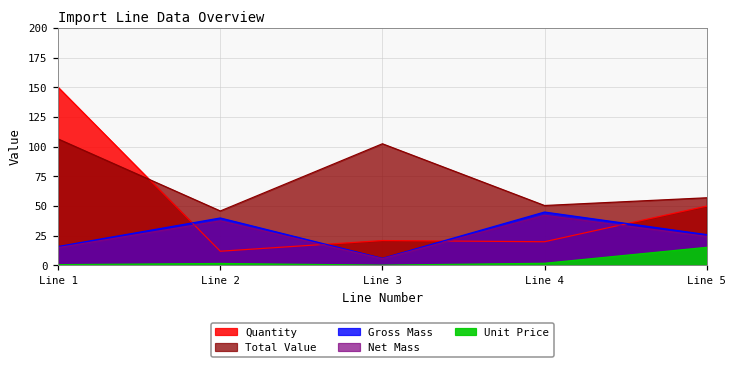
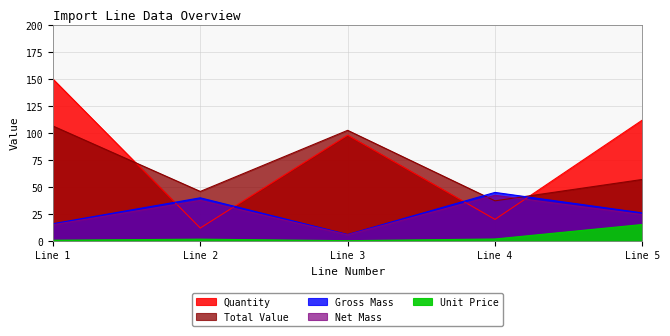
  {
    "Quantity": {
      "Line 1": 150,
      "Line 2": 12,
-     "Line 3": 21,
+     "Line 3": 98,
      "Line 4": 20,
-     "Line 5": 50
+     "Line 5": 112
    },
    "Total Value": {
      "Line 1": 107,
      "Line 2": 46,
      "Line 3": 102,
-     "Line 4": 51,
+     "Line 4": 37,
      "Line 5": 57
    },
    "Gross Mass": {
      "Line 2": 40,
      "Line 4": 45
    },
    "Net Mass": {
      "Line 2": 38,
      "Line 4": 42
    },
    "Unit Price": {
      "Line 1": 1,
      "Line 2": 2,
      "Line 3": 0,
      "Line 4": 2,
      "Line 5": 15
    }
  }
